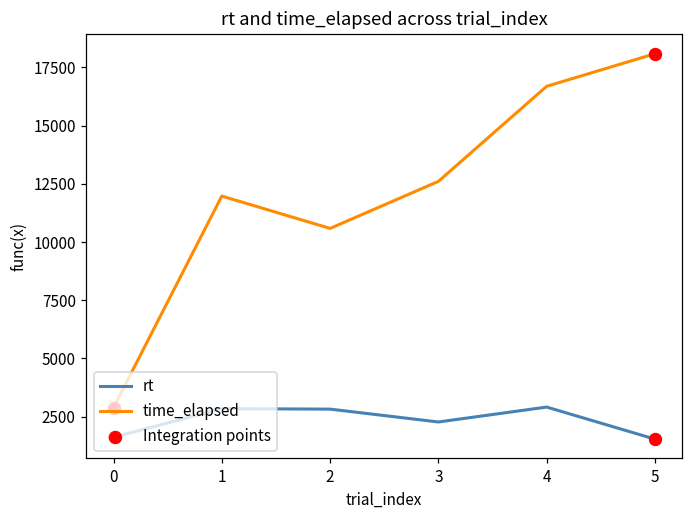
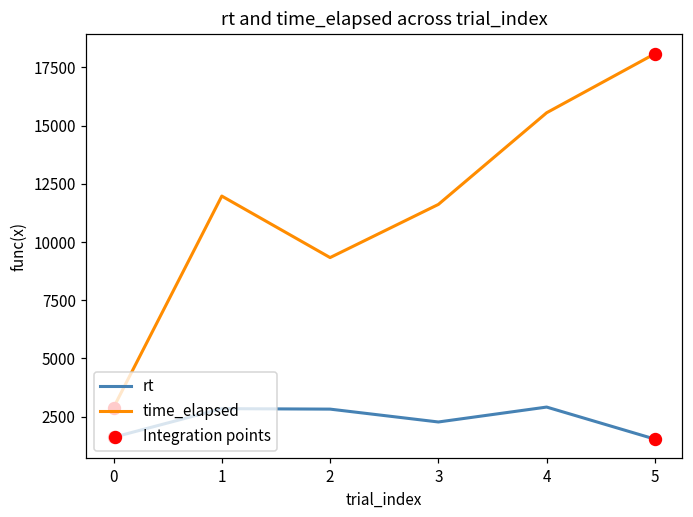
  {
    "rt": {
      "2": 2800,
      "3": 2300,
      "4": 2900
    },
    "time_elapsed": {
      "1": 12000,
-     "2": 10600,
-     "3": 12600,
-     "4": 16700
+     "2": 9300,
+     "3": 11600,
+     "4": 15600
    }
  }
